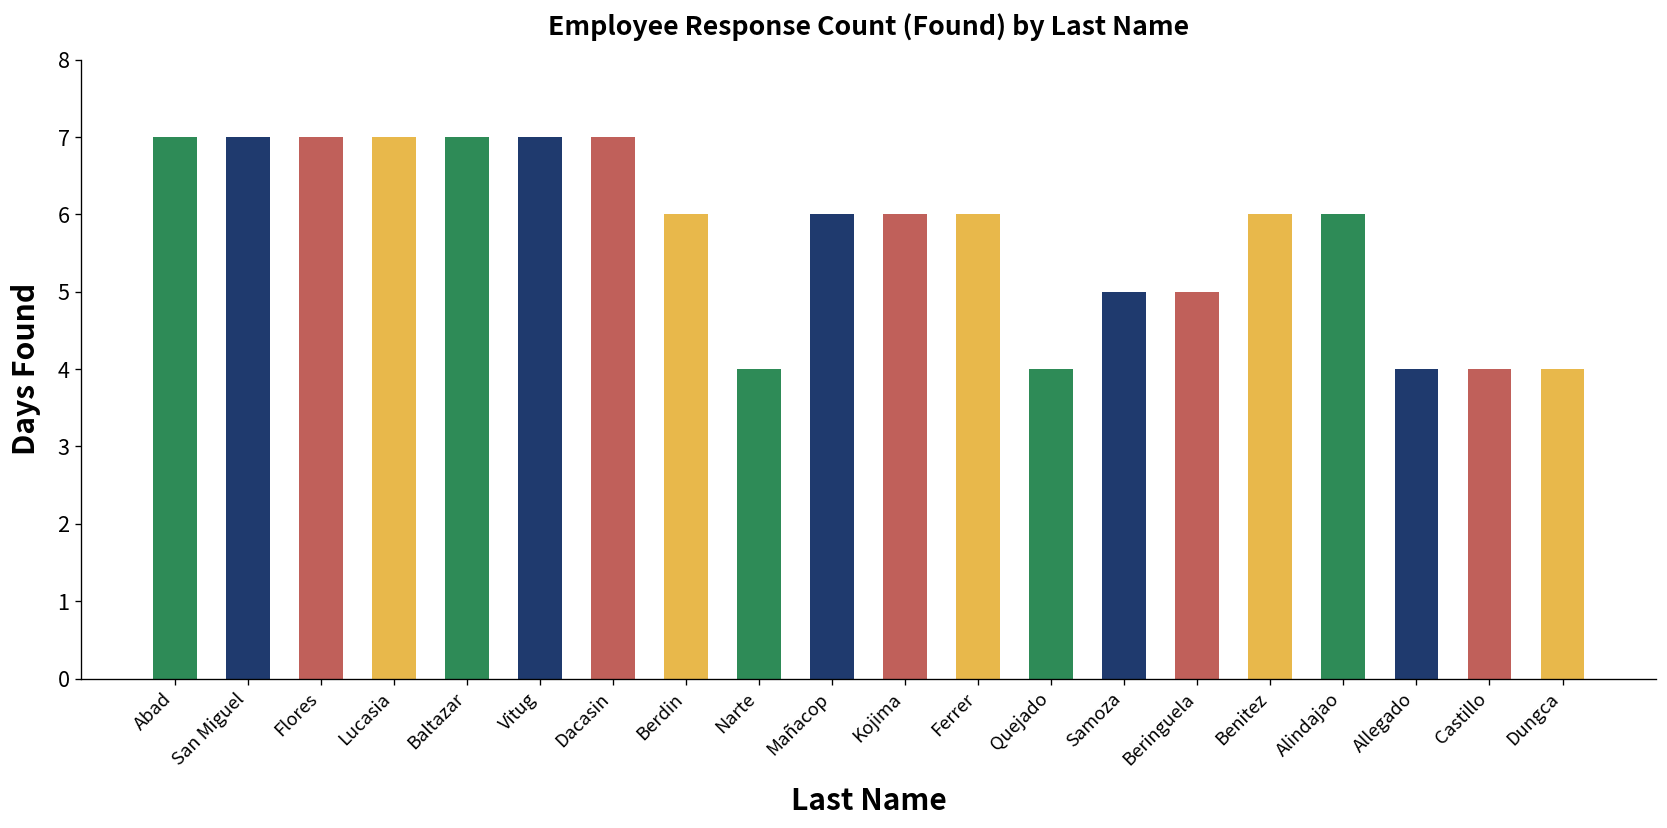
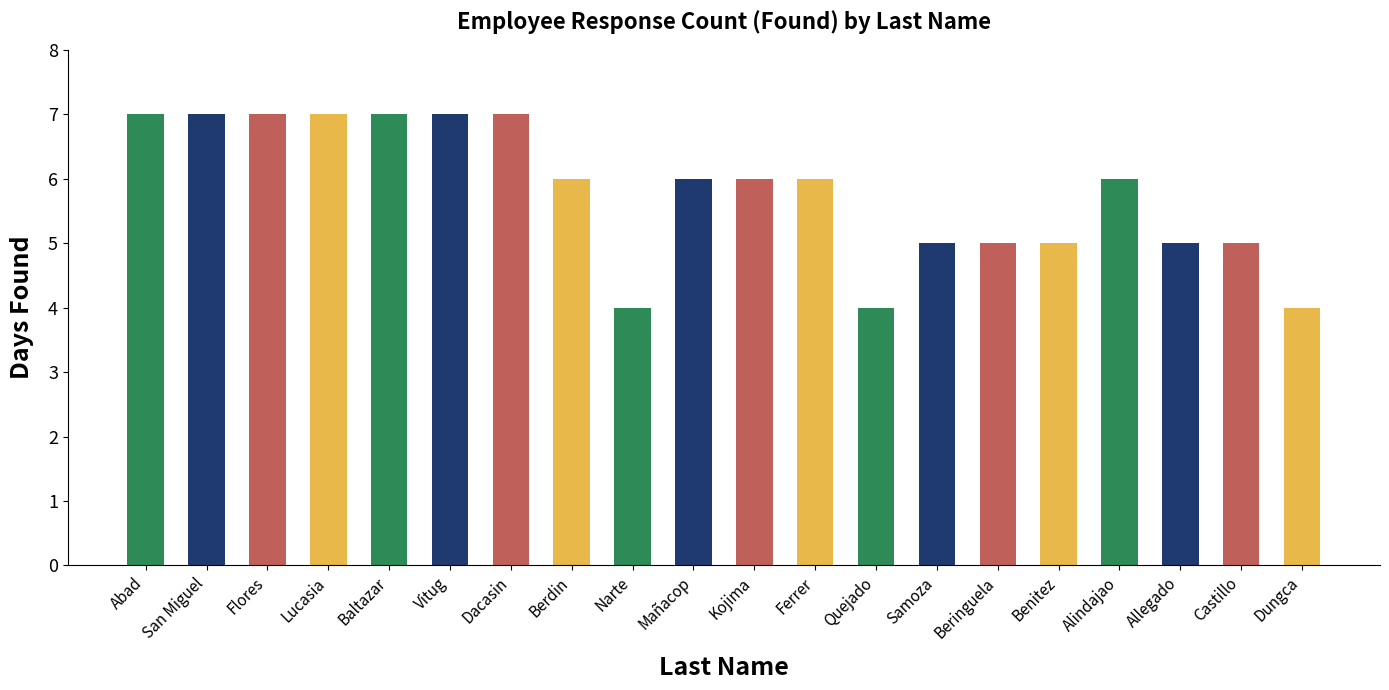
  {
    "Abad": 7,
    "San Miguel": 7,
    "Flores": 7,
    "Lucasia": 7,
    "Baltazar": 7,
    "Vitug": 7,
    "Dacasin": 7,
    "Berdin": 6,
    "Narte": 4,
    "Mañacop": 6,
    "Kojima": 6,
    "Ferrer": 6,
    "Quejado": 4,
    "Samoza": 5,
    "Beringuela": 5,
-   "Benitez": 6,
+   "Benitez": 5,
    "Alindajao": 6,
-   "Allegado": 4,
-   "Castillo": 4,
+   "Allegado": 5,
+   "Castillo": 5,
    "Dungca": 4
  }
